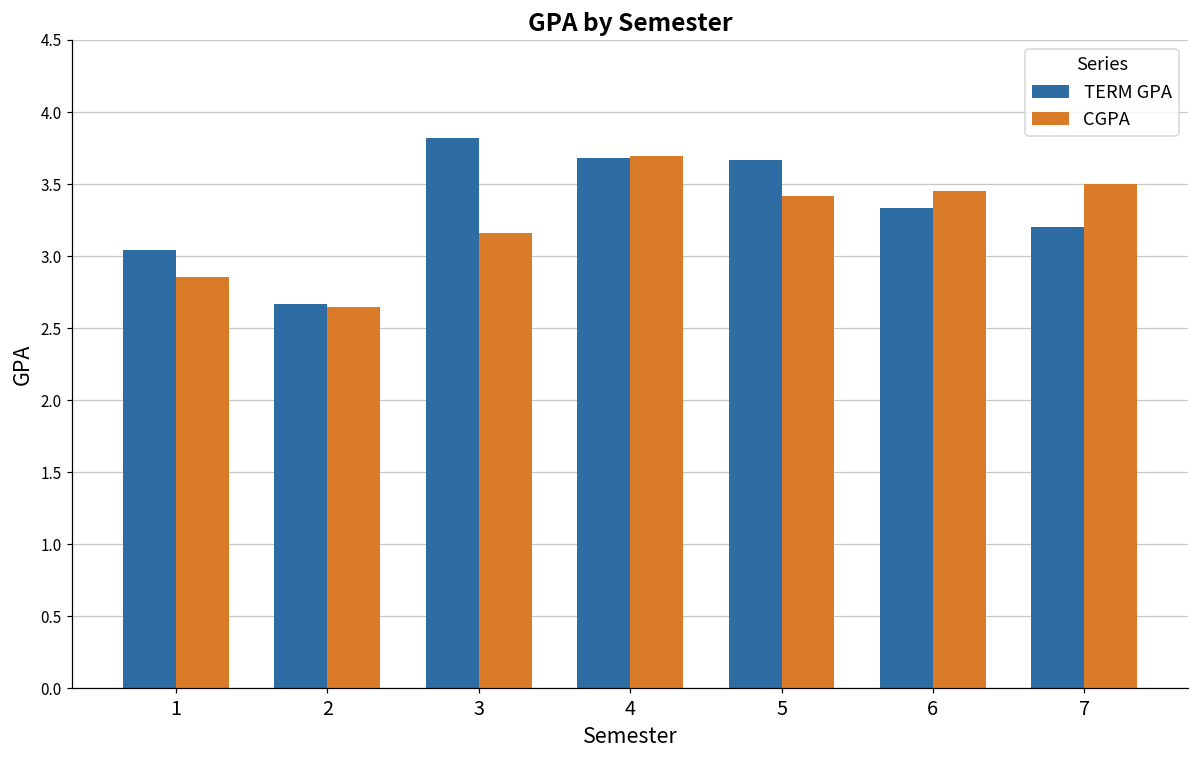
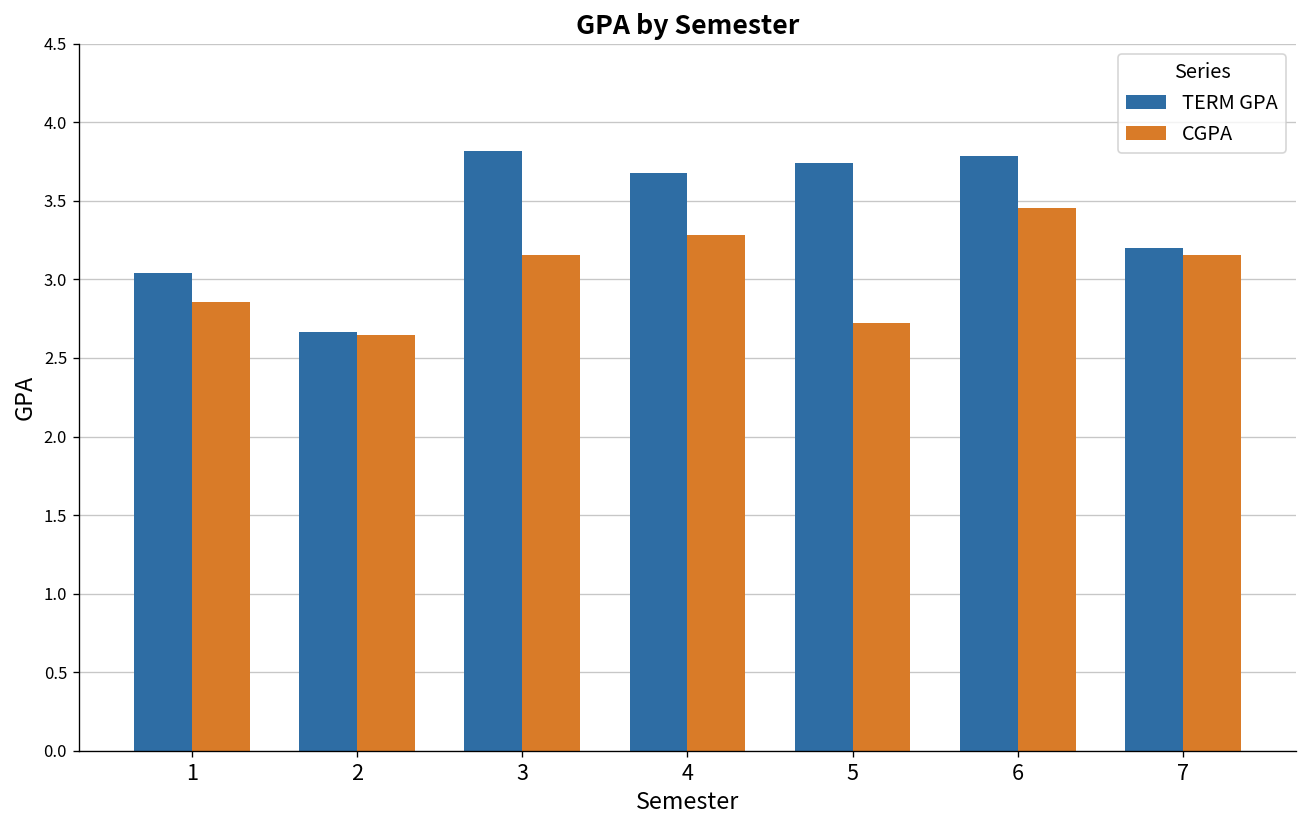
  {
    "TERM GPA": {
      "1": 3.04,
      "2": 2.67,
      "3": 3.82,
      "4": 3.68,
-     "5": 3.67,
-     "6": 3.34,
+     "5": 3.74,
+     "6": 3.79,
      "7": 3.20
    },
    "CGPA": {
      "1": 2.86,
      "2": 2.65,
      "3": 3.16,
-     "4": 3.70,
-     "5": 3.42,
+     "4": 3.28,
+     "5": 2.72,
      "6": 3.45,
-     "7": 3.50
+     "7": 3.15
    }
  }
